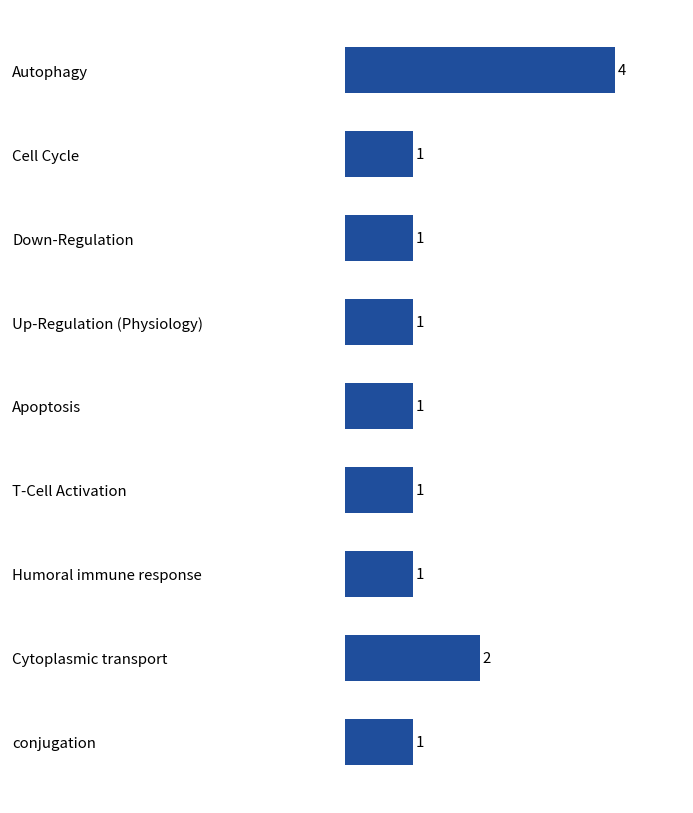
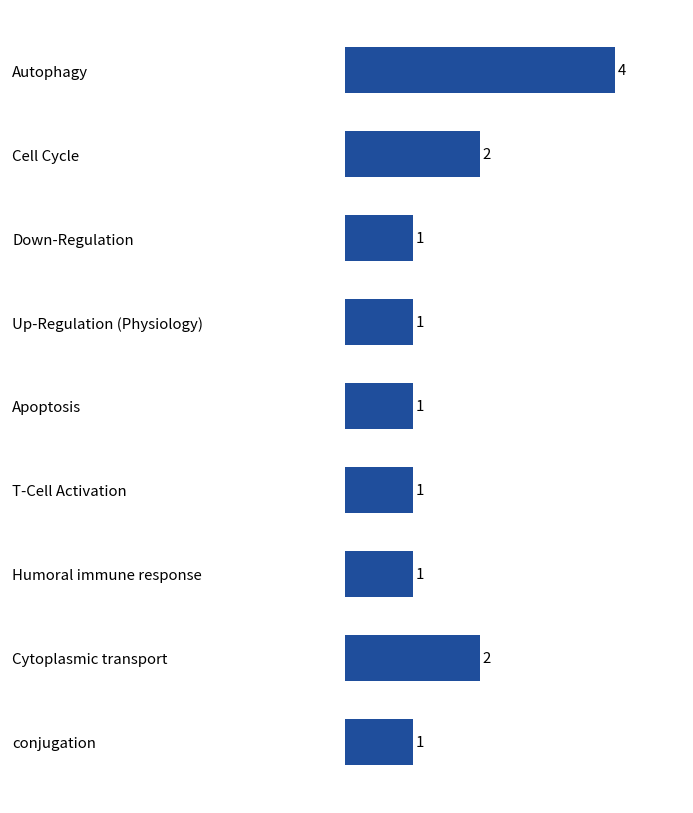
  {
    "Autophagy": 4,
-   "Cell Cycle": 1,
+   "Cell Cycle": 2,
    "Down-Regulation": 1,
    "Up-Regulation (Physiology)": 1,
    "Apoptosis": 1,
    "T-Cell Activation": 1,
    "Humoral immune response": 1,
    "Cytoplasmic transport": 2,
    "conjugation": 1
  }
